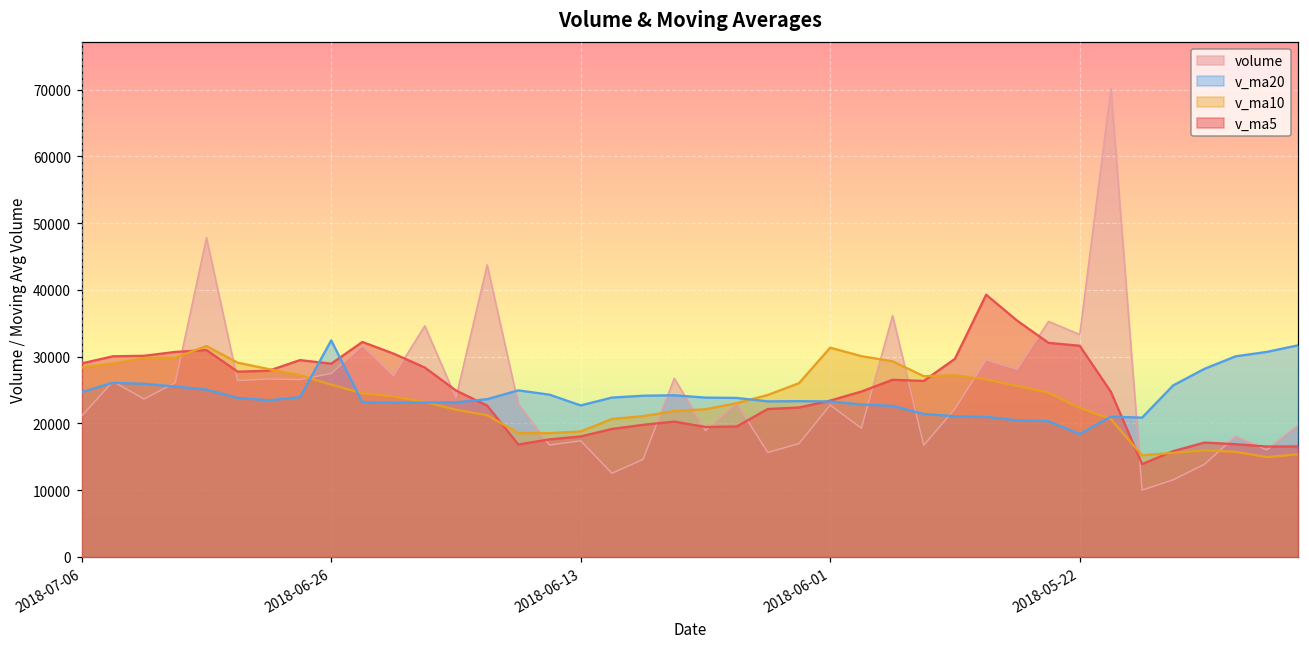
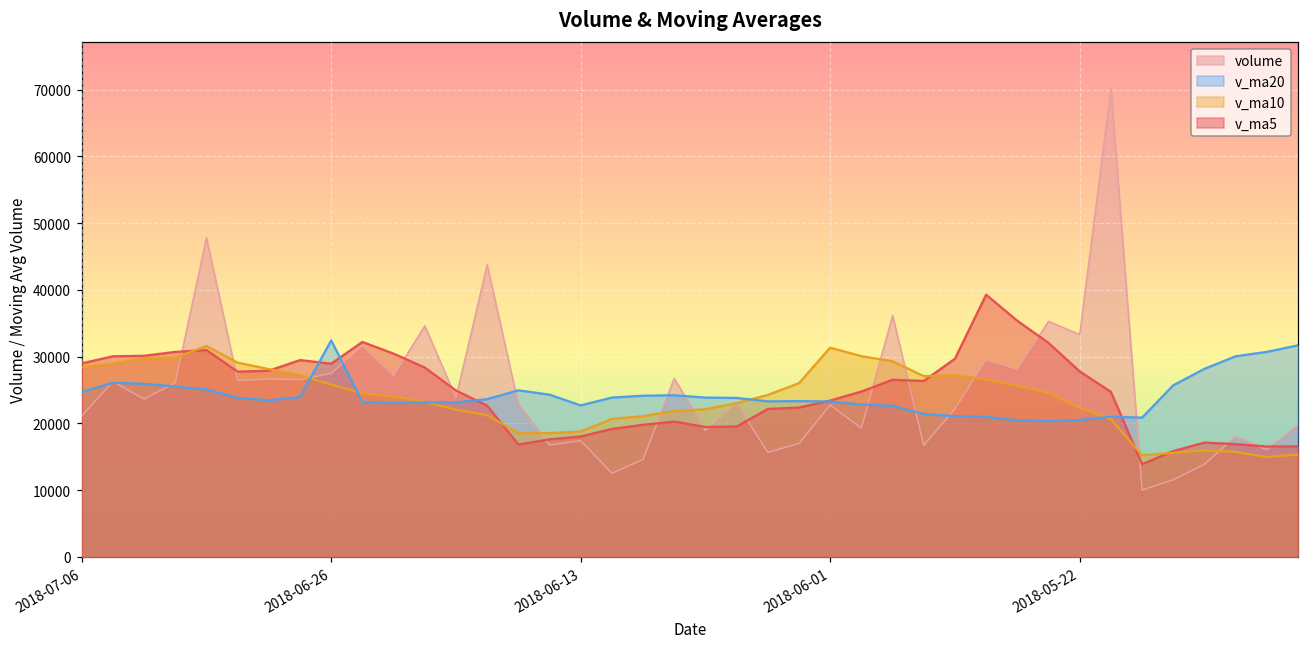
  {
    "v_ma20": {
      "2018-07-06": 25000,
      "2018-06-26": 32000,
      "2018-06-13": 23000,
-     "2018-05-22": 18000
+     "2018-05-22": 21000
    },
    "v_ma5": {
      "2018-07-06": 29000,
      "2018-06-26": 29000,
      "2018-06-13": 18000,
-     "2018-05-22": 32000
+     "2018-05-22": 28000
    }
  }
